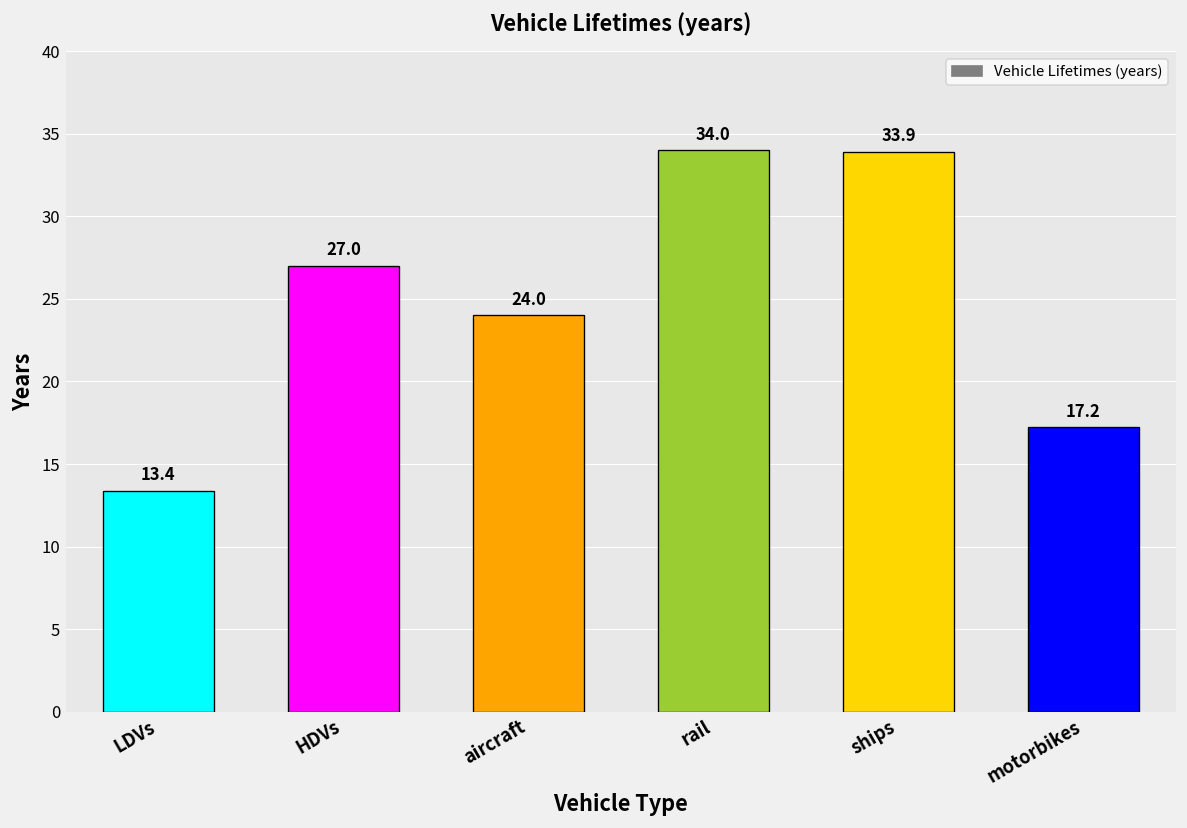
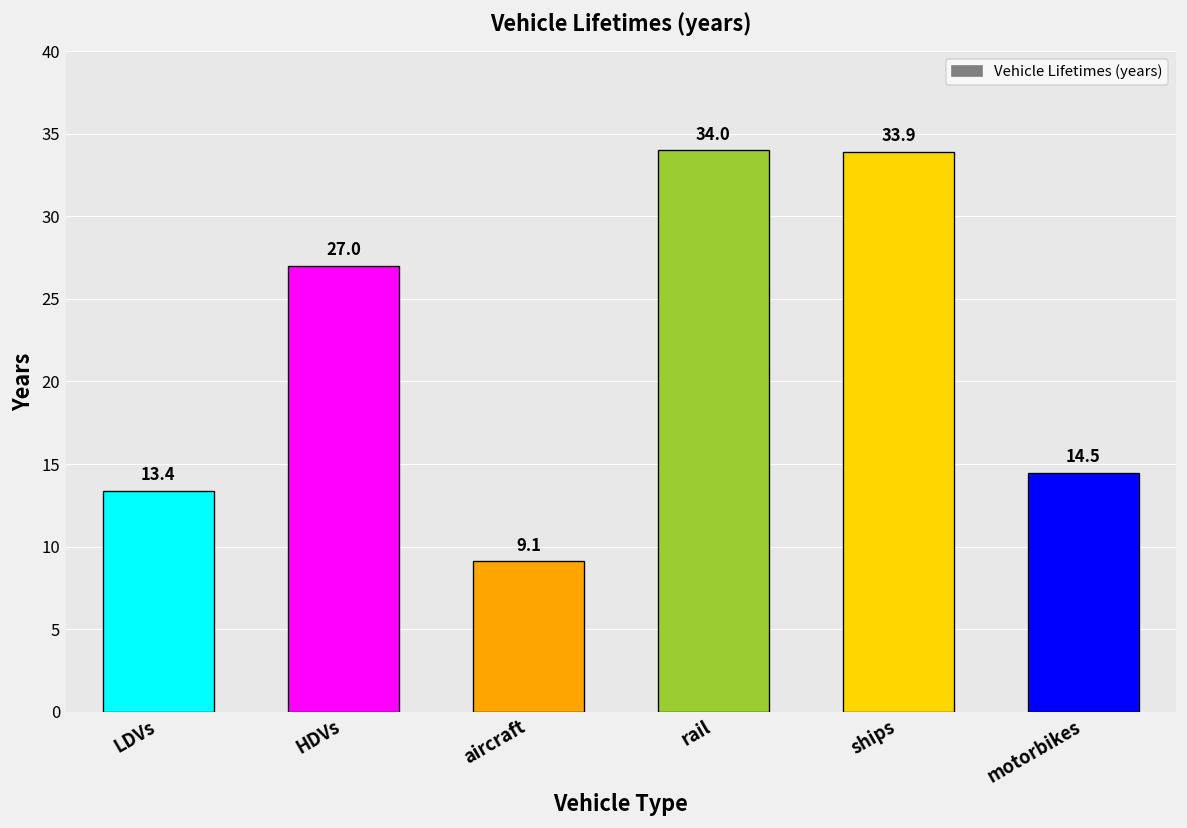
  {
    "LDVs": 13.4,
    "HDVs": 27.0,
-   "aircraft": 24.0,
+   "aircraft": 9.1,
    "rail": 34.0,
    "ships": 33.9,
-   "motorbikes": 17.2
+   "motorbikes": 14.5
  }
